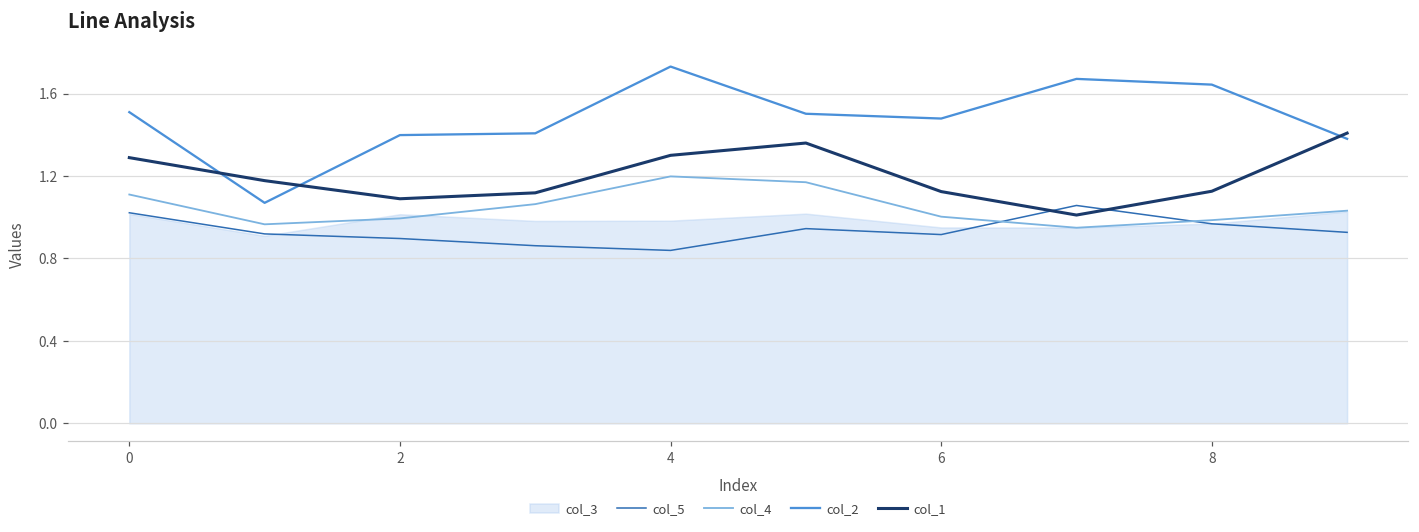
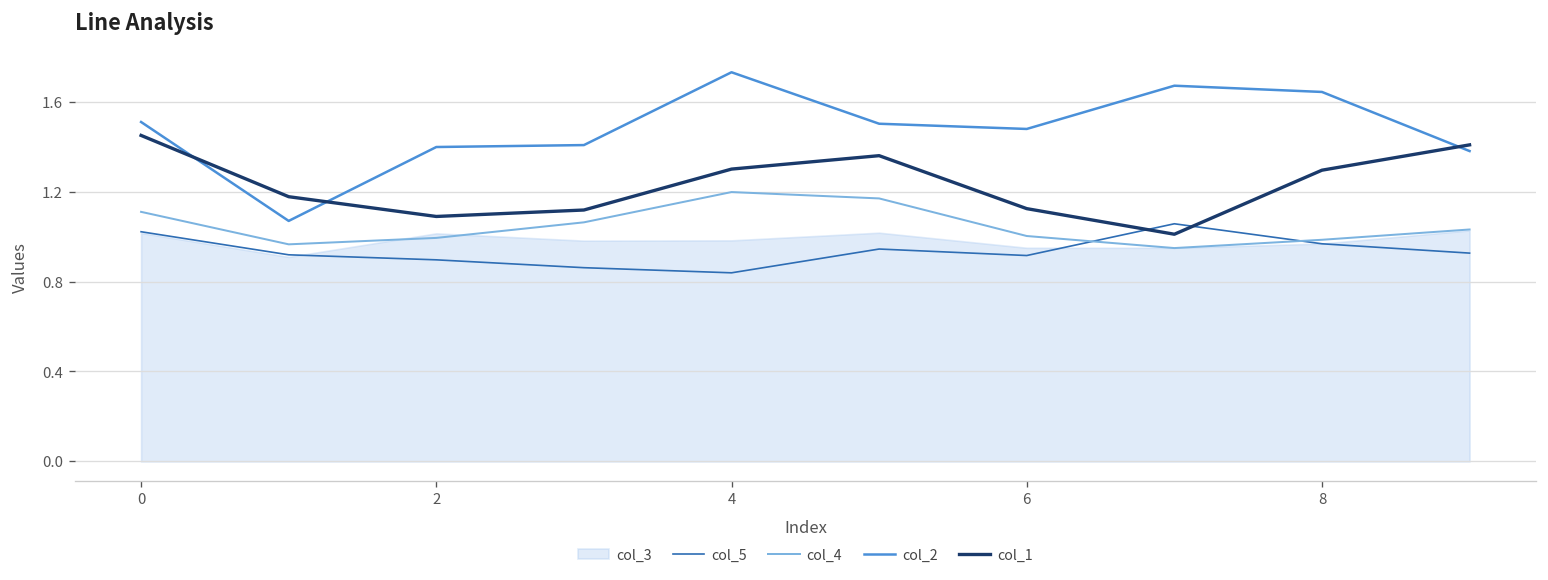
  {
    "col_1": {
-     "0": 1.29,
+     "0": 1.45,
      "2": 1.09,
      "4": 1.30,
      "6": 1.12,
-     "8": 1.13
+     "8": 1.30
    }
  }
